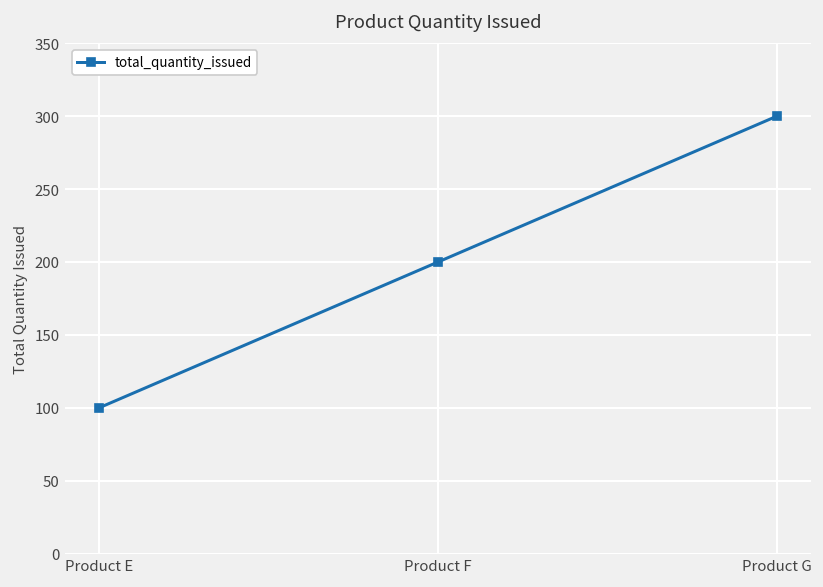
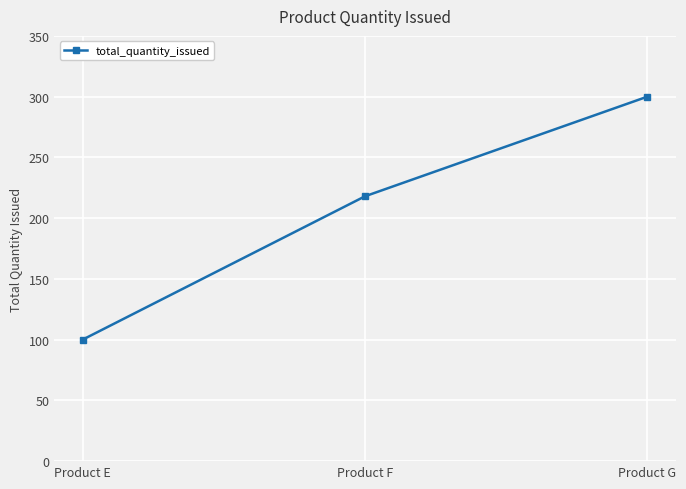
  {
    "Product E": 100,
-   "Product F": 200,
+   "Product F": 218,
    "Product G": 300
  }
